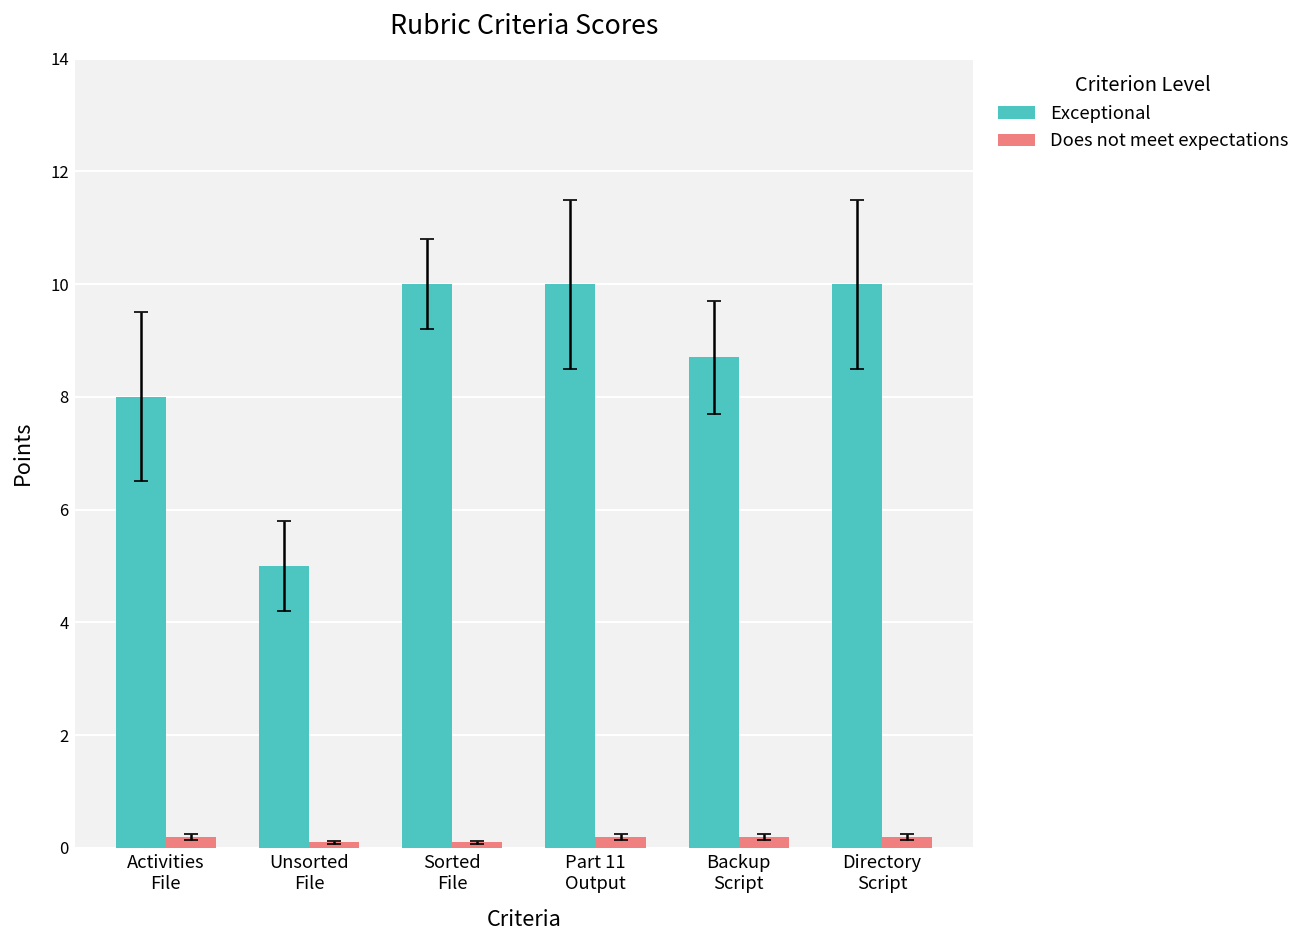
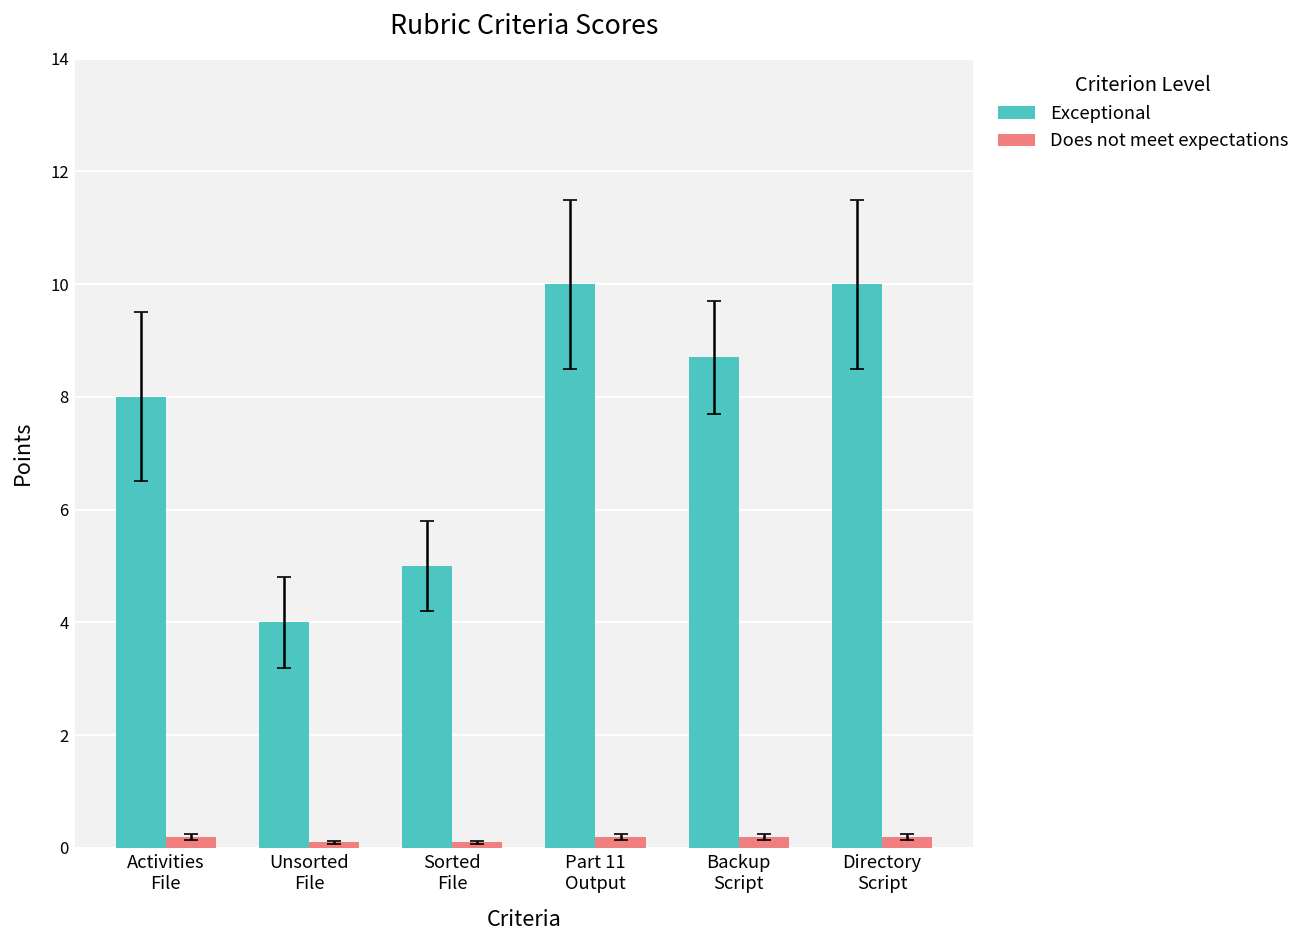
  {
    "Exceptional": {
      "Activities File": 8,
-     "Unsorted File": 5,
-     "Sorted File": 10,
+     "Unsorted File": 4,
+     "Sorted File": 5,
      "Part 11 Output": 10,
      "Backup Script": 8.7,
      "Directory Script": 10
    },
    "Does not meet expectations": {
      "Activities File": 0.2,
      "Unsorted File": 0.1,
      "Sorted File": 0.1,
      "Part 11 Output": 0.2,
      "Backup Script": 0.2,
      "Directory Script": 0.2
    }
  }
